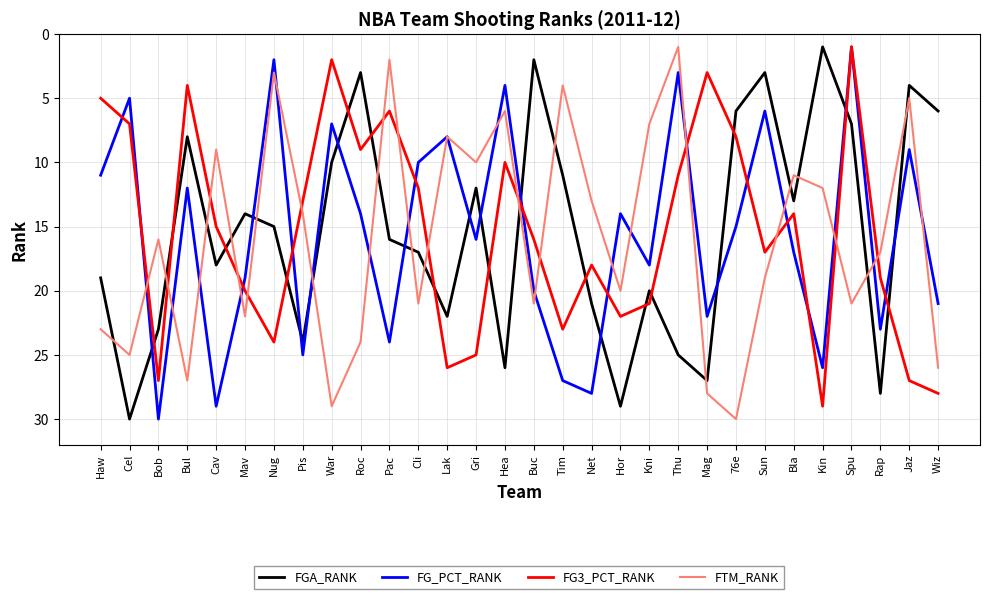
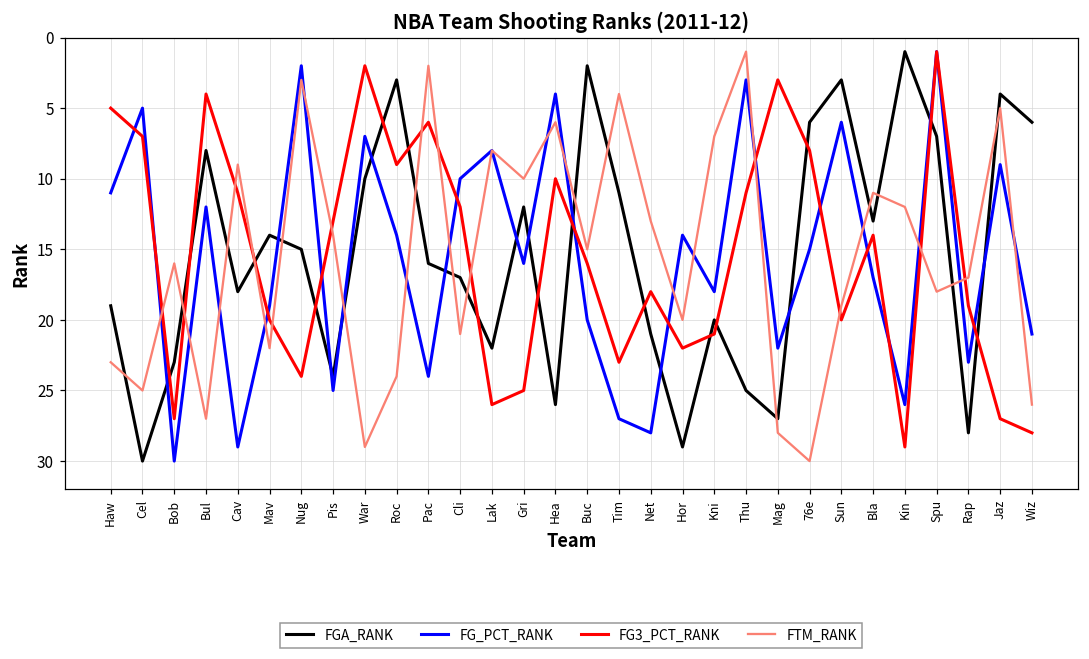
  {
    "FGA_RANK": {
      "Haw": 19,
      "Cel": 30,
      "Bob": 23,
      "Bul": 8,
      "Cav": 18,
      "Mav": 14,
      "Nug": 15,
      "Pis": 24,
      "War": 10,
      "Roc": 3,
      "Pac": 16,
      "Cli": 17,
      "Lak": 22,
      "Gri": 12,
      "Hea": 26,
      "Buc": 2,
      "Tim": 11,
      "Net": 21,
      "Hor": 29,
      "Kni": 20,
      "Thu": 25,
      "Mag": 27,
      "76e": 6,
      "Sun": 3,
      "Bla": 13,
      "Kin": 1,
      "Spu": 7,
      "Rap": 28,
      "Jaz": 4,
      "Wiz": 6
    },
    "FG_PCT_RANK": {
      "Haw": 11,
      "Cel": 5,
      "Bob": 30,
      "Bul": 12,
      "Cav": 29,
      "Mav": 19,
      "Nug": 2,
      "Pis": 25,
      "War": 7,
      "Roc": 14,
      "Pac": 24,
      "Cli": 10,
      "Gri": 16,
      "Hea": 4,
      "Buc": 20,
      "Tim": 27,
      "Net": 28,
      "Hor": 14,
      "Kni": 18,
      "Thu": 3,
      "Mag": 22,
      "76e": 15,
      "Sun": 6,
      "Bla": 17,
      "Kin": 26,
      "Rap": 23,
      "Jaz": 9,
      "Wiz": 21
    },
    "FG3_PCT_RANK": {
      "Haw": 5,
      "Cel": 7,
      "Bob": 27,
      "Bul": 4,
-     "Cav": 15,
+     "Cav": 11,
      "Mav": 20,
      "Nug": 24,
      "Pis": 13,
      "War": 2,
      "Roc": 9,
      "Pac": 6,
      "Cli": 12,
      "Lak": 26,
      "Gri": 25,
      "Hea": 10,
      "Buc": 16,
      "Tim": 23,
      "Net": 18,
      "Hor": 22,
      "Kni": 21,
      "Thu": 11,
      "Mag": 3,
      "76e": 8,
-     "Sun": 17,
+     "Sun": 20,
      "Bla": 14,
      "Kin": 29,
      "Rap": 19,
      "Jaz": 27,
      "Wiz": 28
    },
    "FTM_RANK": {
      "Haw": 23,
      "Cel": 25,
      "Bob": 16,
      "Bul": 27,
      "Cav": 9,
      "Mav": 22,
      "Nug": 3,
      "Pis": 14,
      "War": 29,
      "Roc": 24,
      "Pac": 2,
      "Cli": 21,
      "Gri": 10,
      "Hea": 6,
-     "Buc": 21,
+     "Buc": 15,
      "Tim": 4,
      "Net": 13,
      "Hor": 20,
      "Kni": 7,
      "Thu": 1,
      "Mag": 28,
      "76e": 30,
      "Sun": 19,
      "Bla": 11,
      "Kin": 12,
-     "Spu": 21,
+     "Spu": 18,
      "Rap": 17,
      "Jaz": 5,
      "Wiz": 26
    }
  }
